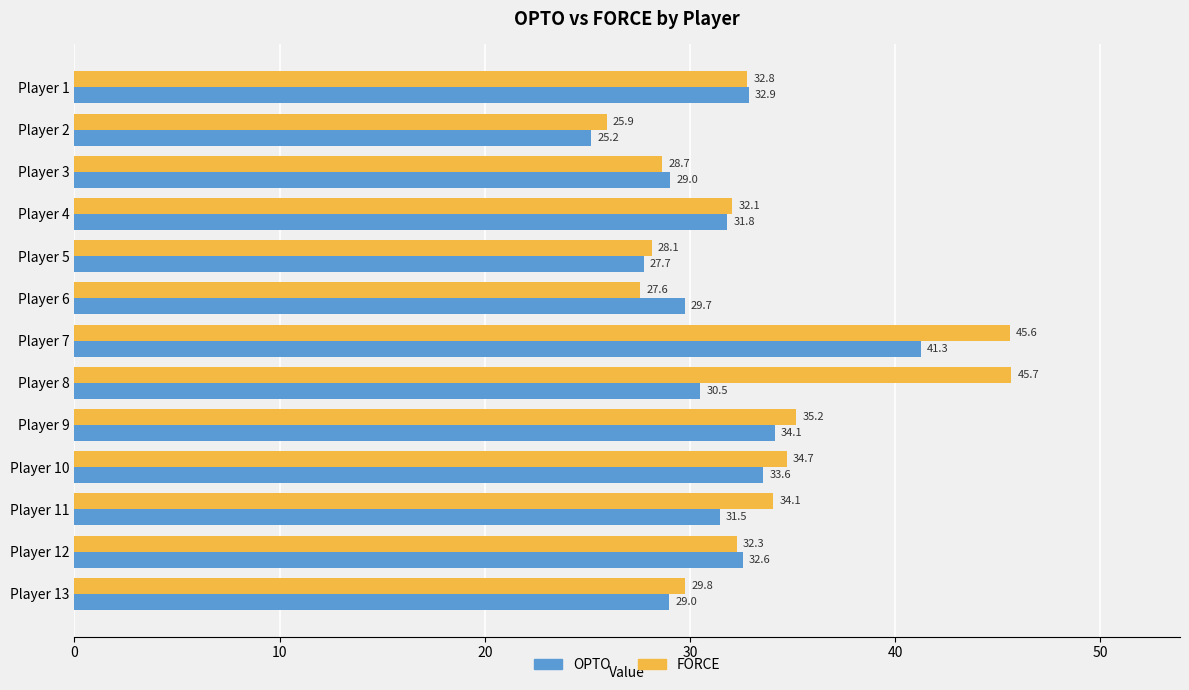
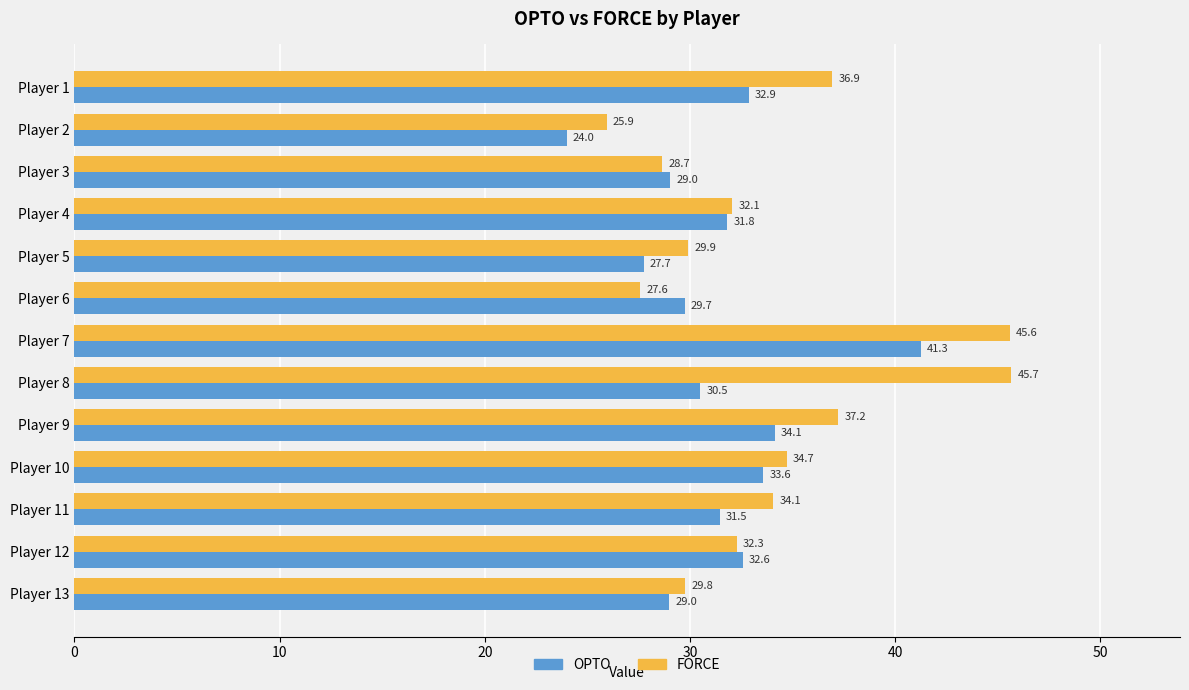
  {
    "OPTO": {
      "Player 1": 32.9,
-     "Player 2": 25.2,
+     "Player 2": 24.0,
      "Player 3": 29.0,
      "Player 4": 31.8,
      "Player 5": 27.7,
      "Player 6": 29.7,
      "Player 7": 41.3,
      "Player 8": 30.5,
      "Player 9": 34.1,
      "Player 10": 33.6,
      "Player 11": 31.5,
      "Player 12": 32.6,
      "Player 13": 29.0
    },
    "FORCE": {
-     "Player 1": 32.8,
+     "Player 1": 36.9,
      "Player 2": 25.9,
      "Player 3": 28.7,
      "Player 4": 32.1,
-     "Player 5": 28.1,
+     "Player 5": 29.9,
      "Player 6": 27.6,
      "Player 7": 45.6,
      "Player 8": 45.7,
-     "Player 9": 35.2,
+     "Player 9": 37.2,
      "Player 10": 34.7,
      "Player 11": 34.1,
      "Player 12": 32.3,
      "Player 13": 29.8
    }
  }
